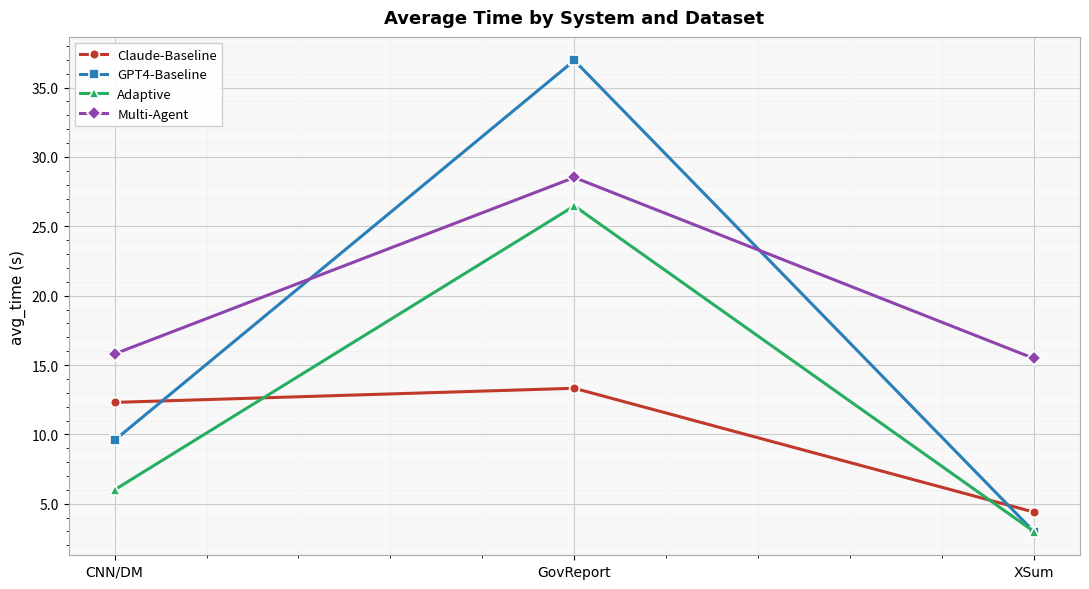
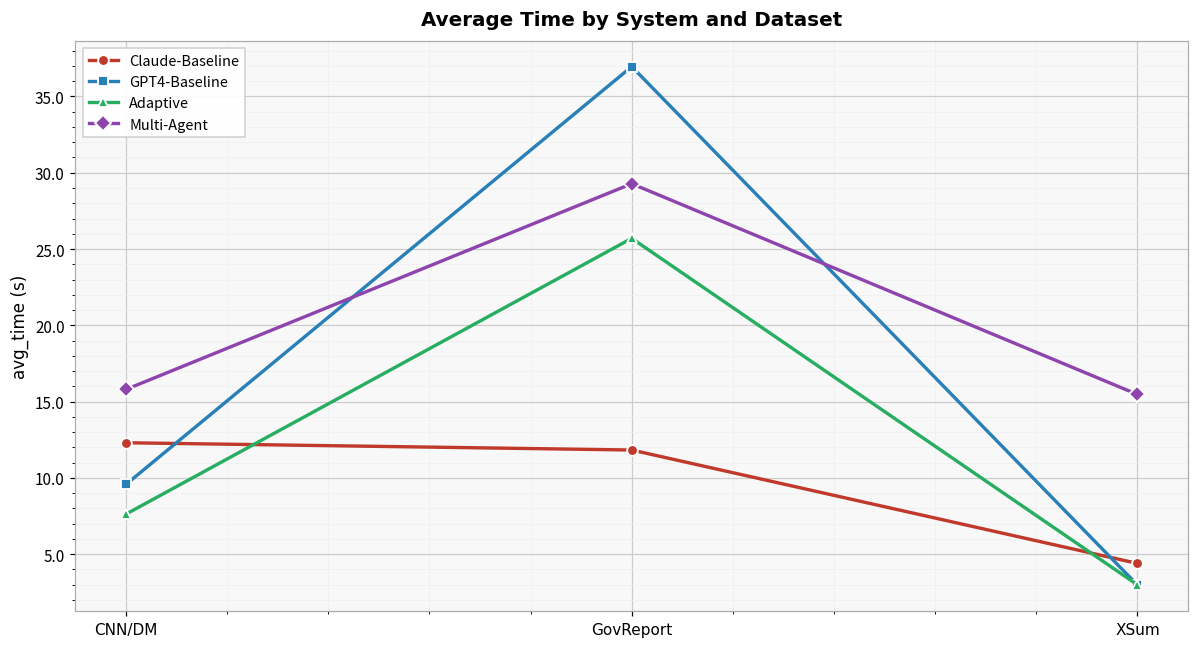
  {
    "Claude-Baseline": {
      "CNN/DM": 12.3,
-     "GovReport": 13.3,
+     "GovReport": 11.8,
      "XSum": 4.4
    },
    "GPT4-Baseline": {
      "CNN/DM": 9.6,
      "GovReport": 37.0
    },
    "Adaptive": {
-     "CNN/DM": 6.0,
-     "GovReport": 26.5
+     "CNN/DM": 7.6,
+     "GovReport": 25.7
    },
    "Multi-Agent": {
      "CNN/DM": 15.8,
-     "GovReport": 28.5,
+     "GovReport": 29.3,
      "XSum": 15.5
    }
  }
